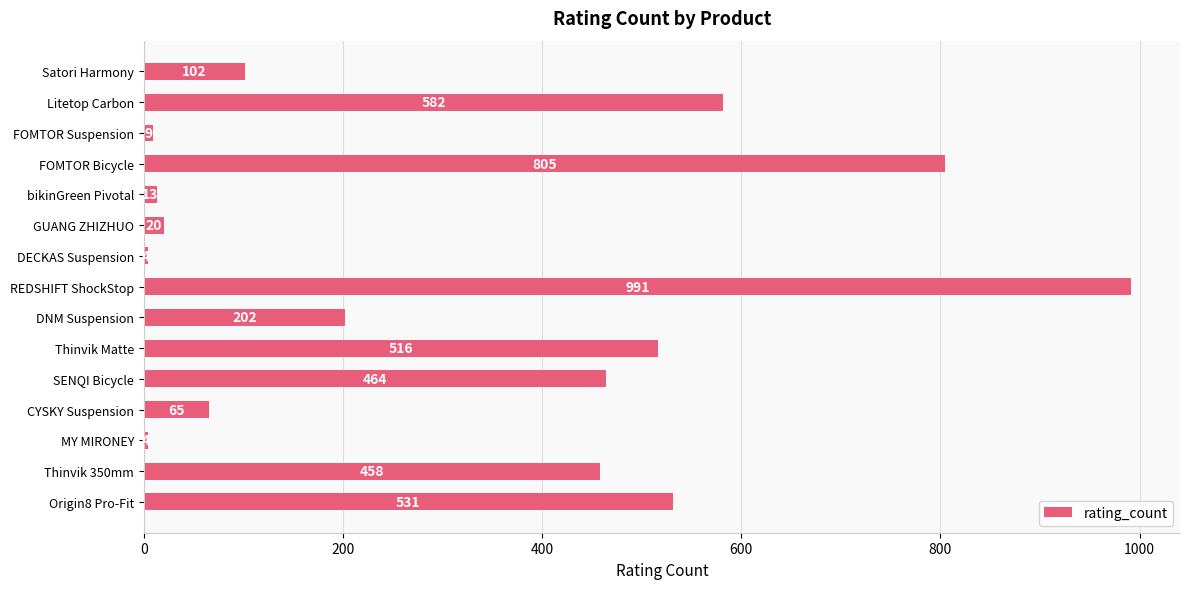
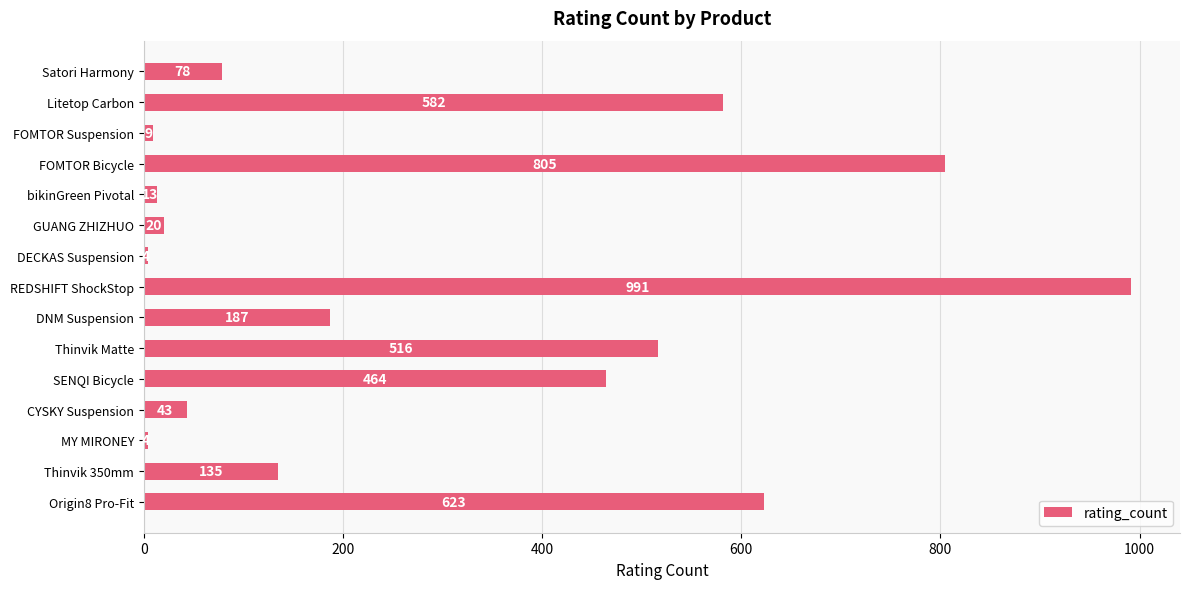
  {
-   "Satori Harmony": 102,
+   "Satori Harmony": 78,
    "Litetop Carbon": 582,
    "FOMTOR Suspension": 9,
    "FOMTOR Bicycle": 805,
    "bikinGreen Pivotal": 13,
    "GUANG ZHIZHUO": 20,
    "REDSHIFT ShockStop": 991,
-   "DNM Suspension": 202,
+   "DNM Suspension": 187,
    "Thinvik Matte": 516,
    "SENQI Bicycle": 464,
-   "CYSKY Suspension": 65,
-   "Thinvik 350mm": 458,
-   "Origin8 Pro-Fit": 531
+   "CYSKY Suspension": 43,
+   "Thinvik 350mm": 135,
+   "Origin8 Pro-Fit": 623
  }
